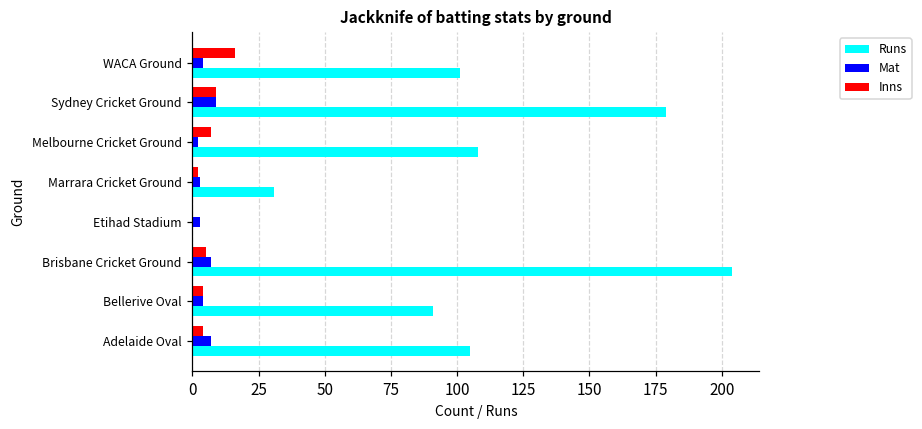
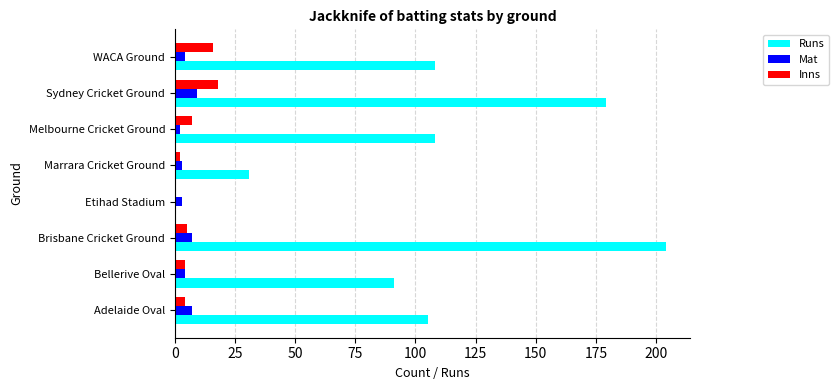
  {
    "Runs": {
-     "WACA Ground": 101,
+     "WACA Ground": 108,
      "Sydney Cricket Ground": 179,
      "Melbourne Cricket Ground": 108,
      "Marrara Cricket Ground": 31,
      "Etihad Stadium": 0,
      "Brisbane Cricket Ground": 204,
      "Bellerive Oval": 91,
      "Adelaide Oval": 105
    },
    "Mat": {
      "WACA Ground": 4,
      "Sydney Cricket Ground": 9,
      "Melbourne Cricket Ground": 2,
      "Marrara Cricket Ground": 3,
      "Etihad Stadium": 3,
      "Brisbane Cricket Ground": 7,
      "Bellerive Oval": 4,
      "Adelaide Oval": 7
    },
    "Inns": {
      "WACA Ground": 16,
-     "Sydney Cricket Ground": 9,
+     "Sydney Cricket Ground": 18,
      "Melbourne Cricket Ground": 7,
      "Marrara Cricket Ground": 2,
      "Etihad Stadium": 0,
      "Brisbane Cricket Ground": 5,
      "Bellerive Oval": 4,
      "Adelaide Oval": 4
    }
  }
